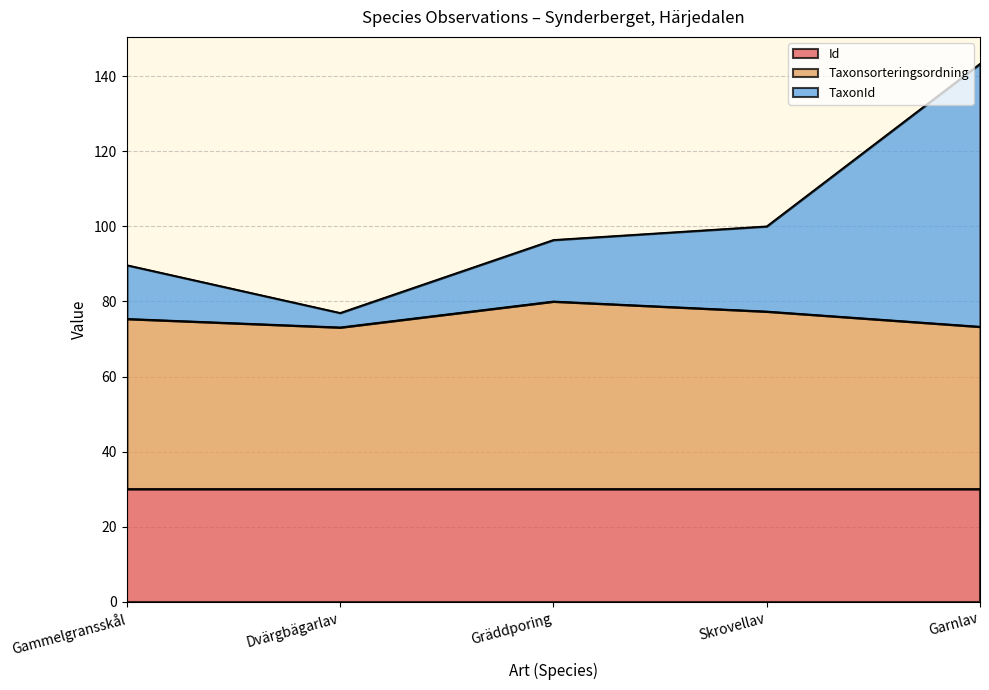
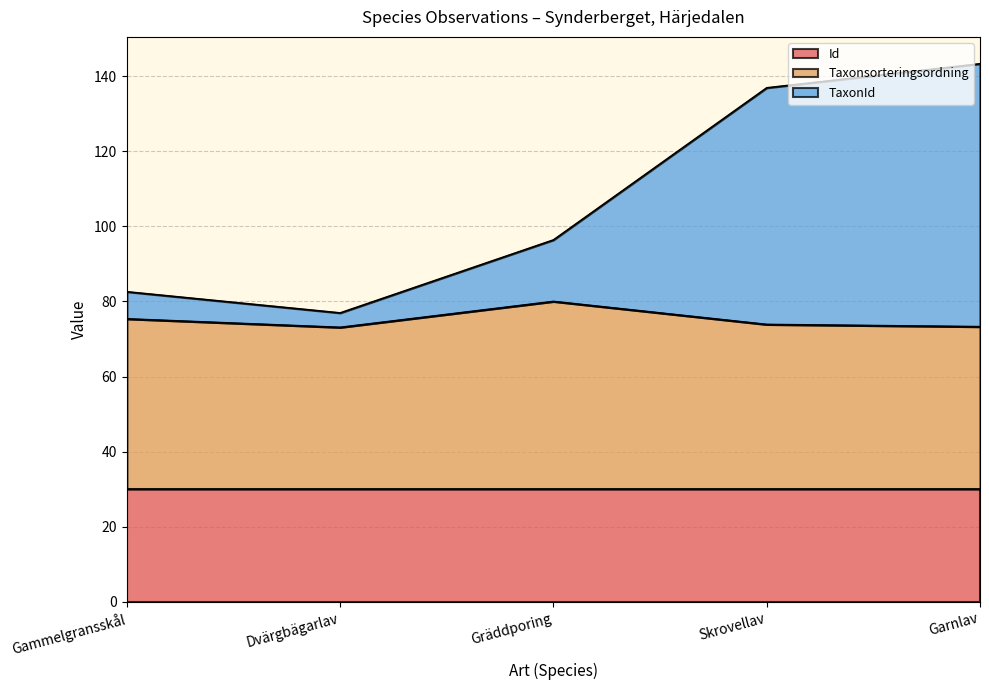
  {
    "Id": {
      "Gammelgransskål": 30,
      "Dvärgbägarlav": 30,
      "Gräddporing": 30,
      "Skrovellav": 30,
      "Garnlav": 30
    },
    "Taxonsorteringsordning": {
      "Gammelgransskål": 45,
      "Dvärgbägarlav": 43,
      "Gräddporing": 50,
-     "Skrovellav": 47,
+     "Skrovellav": 44,
      "Garnlav": 43
    },
    "TaxonId": {
-     "Gammelgransskål": 14,
+     "Gammelgransskål": 7,
      "Dvärgbägarlav": 4,
      "Gräddporing": 16,
-     "Skrovellav": 23,
+     "Skrovellav": 63,
      "Garnlav": 70
    }
  }
